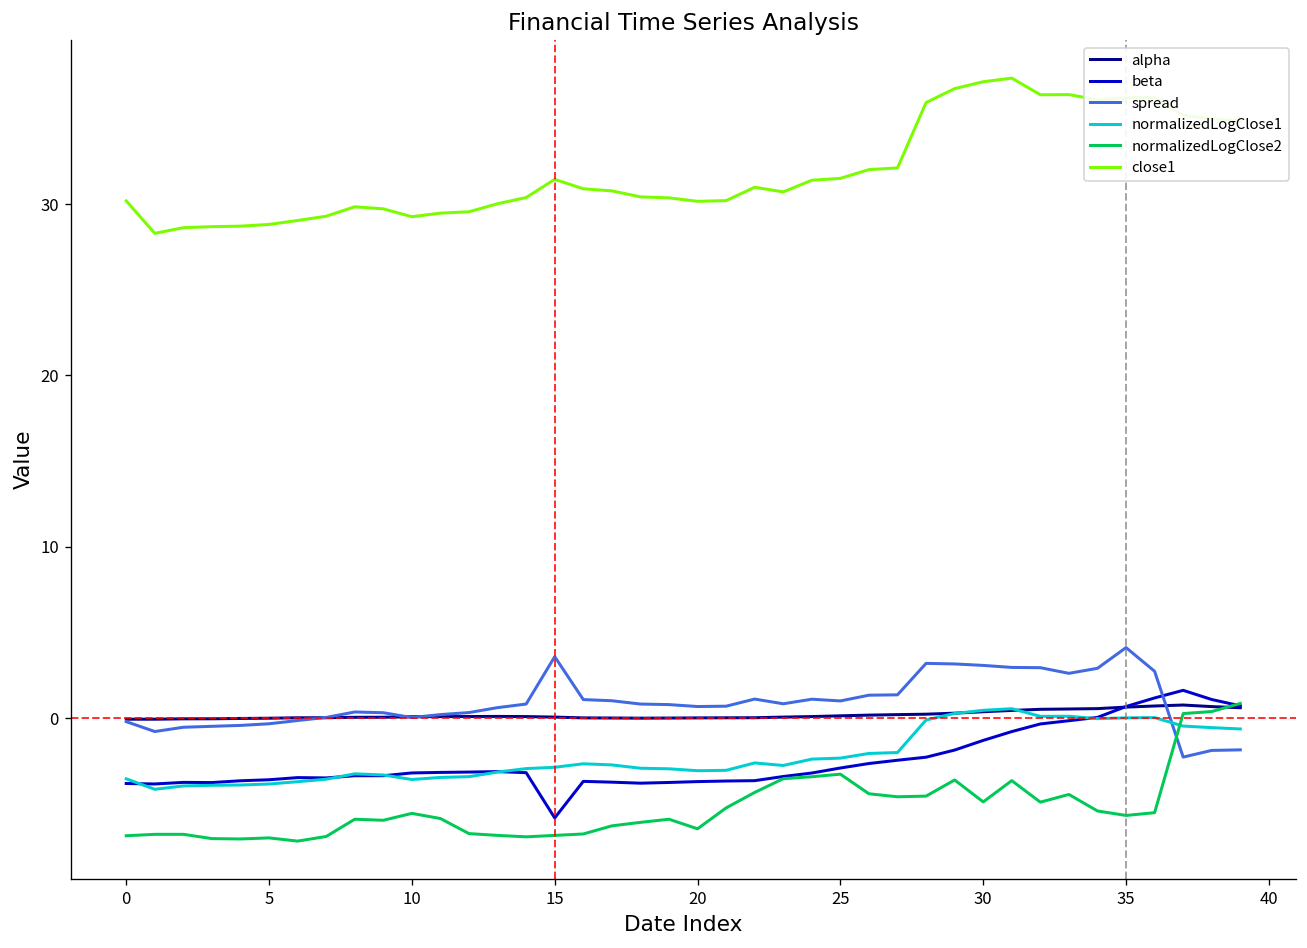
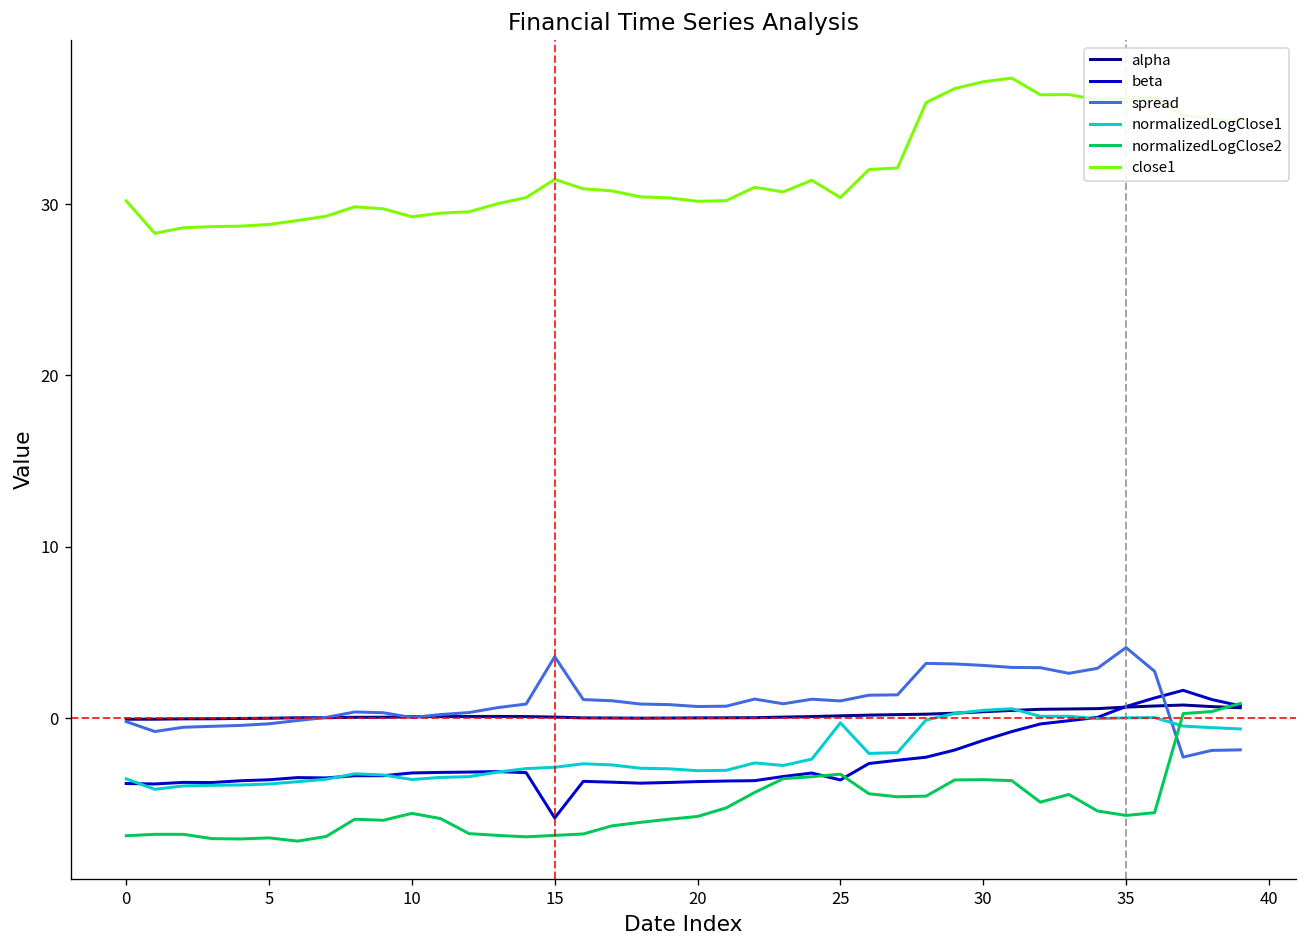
  {
    "alpha": {
      "5": 0.0,
      "15": 0.1,
      "20": 0.0,
      "25": 0.1
    },
    "beta": {
      "0": -3.8,
      "5": -3.6,
      "10": -3.2,
      "15": -5.8,
      "20": -3.7,
-     "25": -2.9,
+     "25": -3.6,
      "30": -1.3
    },
    "spread": {
      "5": -0.3,
      "15": 3.6,
      "20": 0.7,
      "25": 1.0,
      "30": 3.1,
      "35": 4.1
    },
    "normalizedLogClose1": {
      "0": -3.6,
      "5": -3.9,
      "10": -3.6,
      "15": -2.9,
      "20": -3.1,
-     "25": -2.3,
+     "25": -0.3,
      "35": 0.0
    },
    "normalizedLogClose2": {
      "0": -6.9,
      "5": -7.0,
      "10": -5.6,
      "15": -6.9,
-     "20": -6.5,
+     "20": -5.7,
      "25": -3.3,
-     "30": -4.9,
+     "30": -3.6,
      "35": -5.7
    },
    "close1": {
      "0": 30.2,
      "5": 28.8,
      "10": 29.3,
      "15": 31.4,
      "20": 30.2,
-     "25": 31.5,
+     "25": 30.4,
      "30": 37.1
    }
  }
